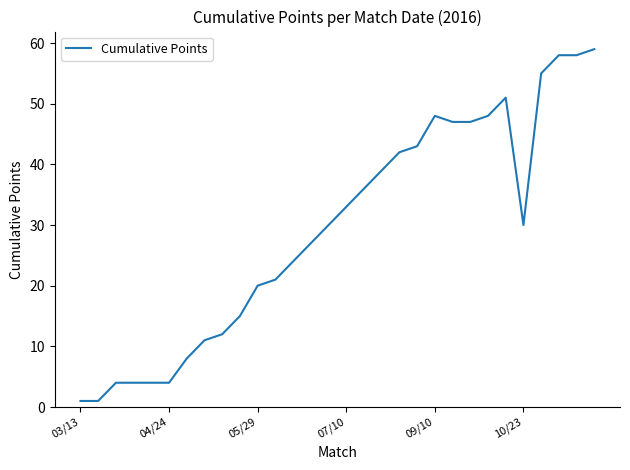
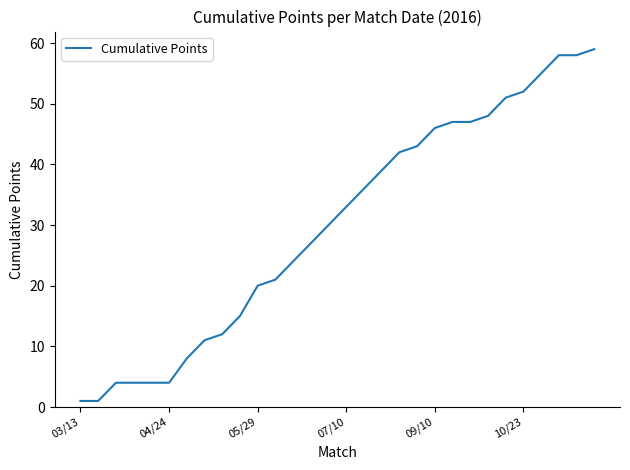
  {
    "03/13": 1,
    "04/24": 4,
    "05/29": 20,
    "07/10": 33,
-   "09/10": 48,
-   "10/23": 30
+   "09/10": 46,
+   "10/23": 52
  }
